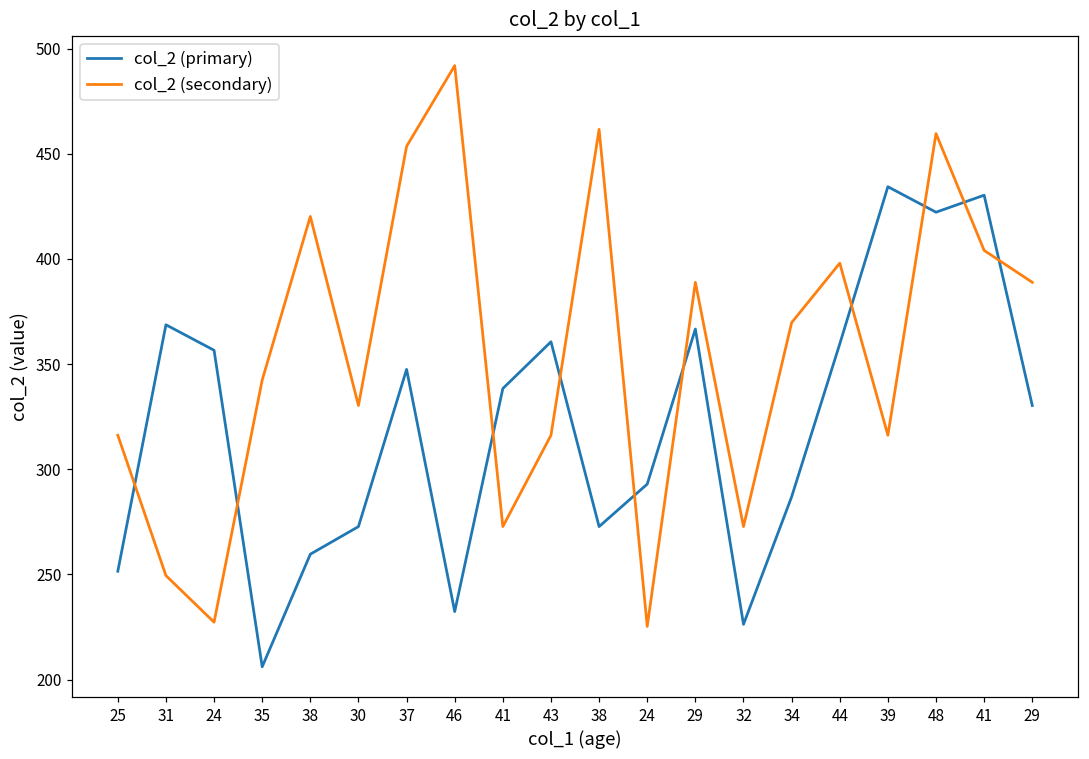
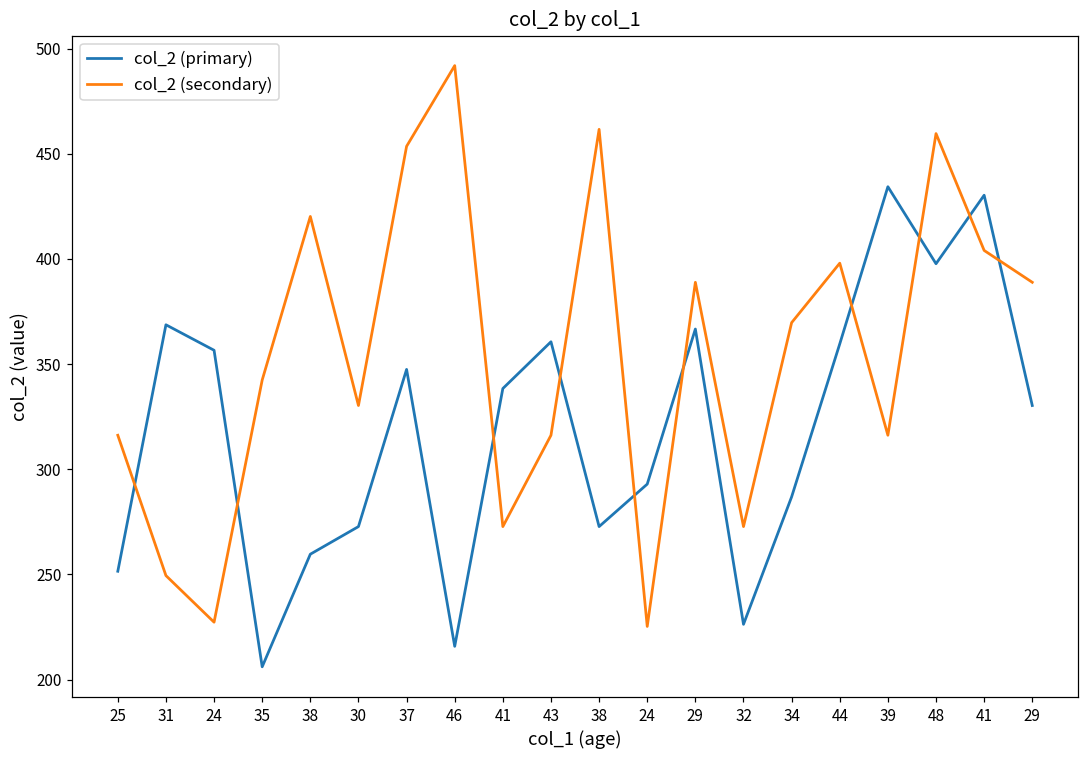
  {
    "col_2 (primary)": {
      "25": 251,
      "31": 369,
      "35": 206,
      "30": 273,
      "37": 347,
-     "46": 232,
+     "46": 216,
      "43": 361,
      "32": 226,
      "34": 287,
      "44": 360,
      "39": 434,
-     "48": 422
+     "48": 398
    },
    "col_2 (secondary)": {
      "25": 316,
      "31": 249,
      "35": 342,
      "30": 330,
      "37": 454,
      "46": 492,
      "43": 316,
      "32": 273,
      "34": 370,
      "44": 398,
      "39": 316,
      "48": 460
    }
  }
